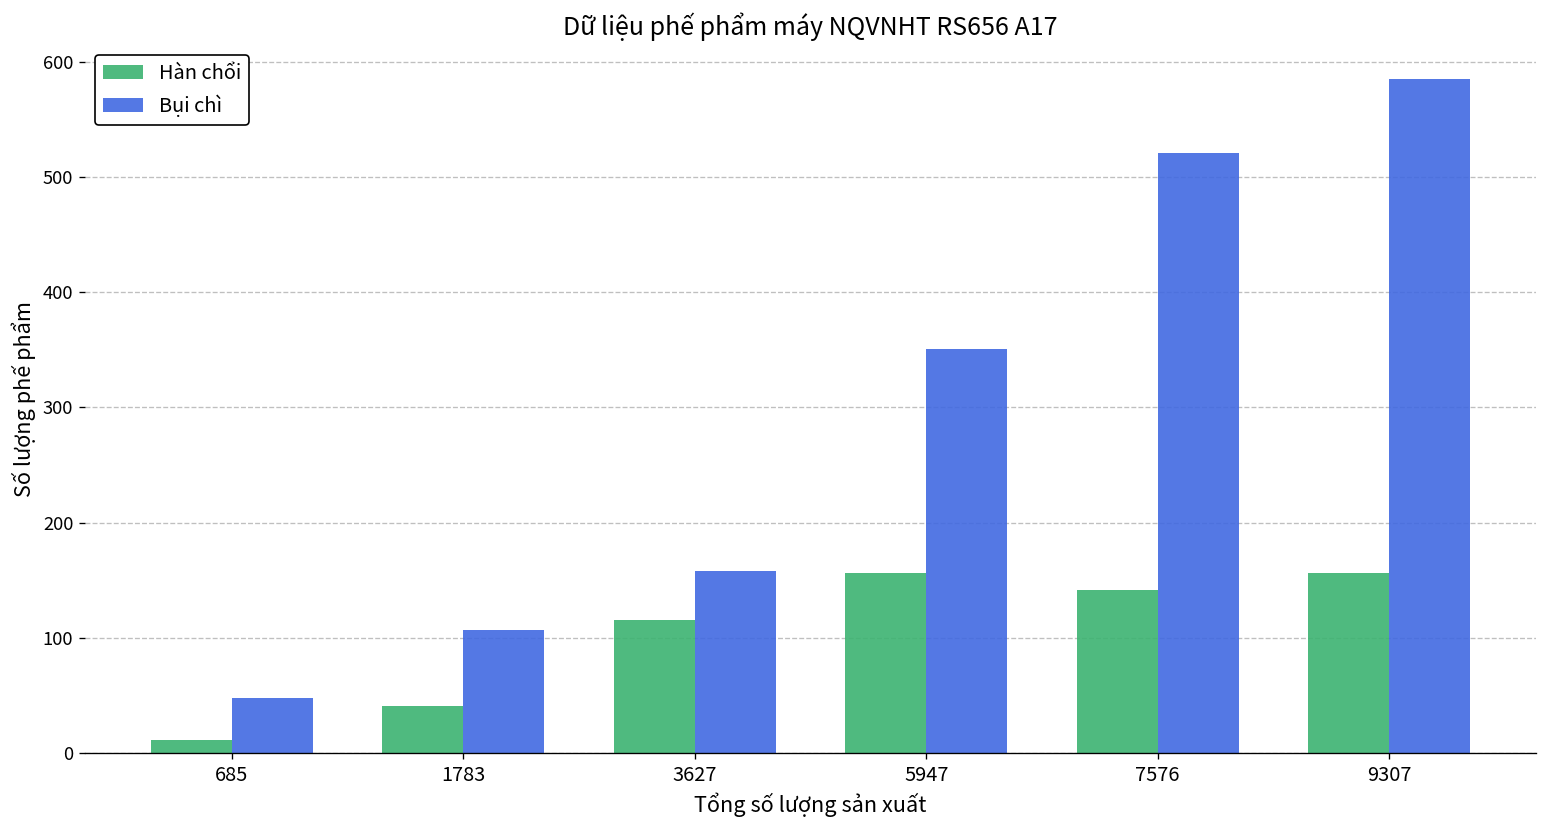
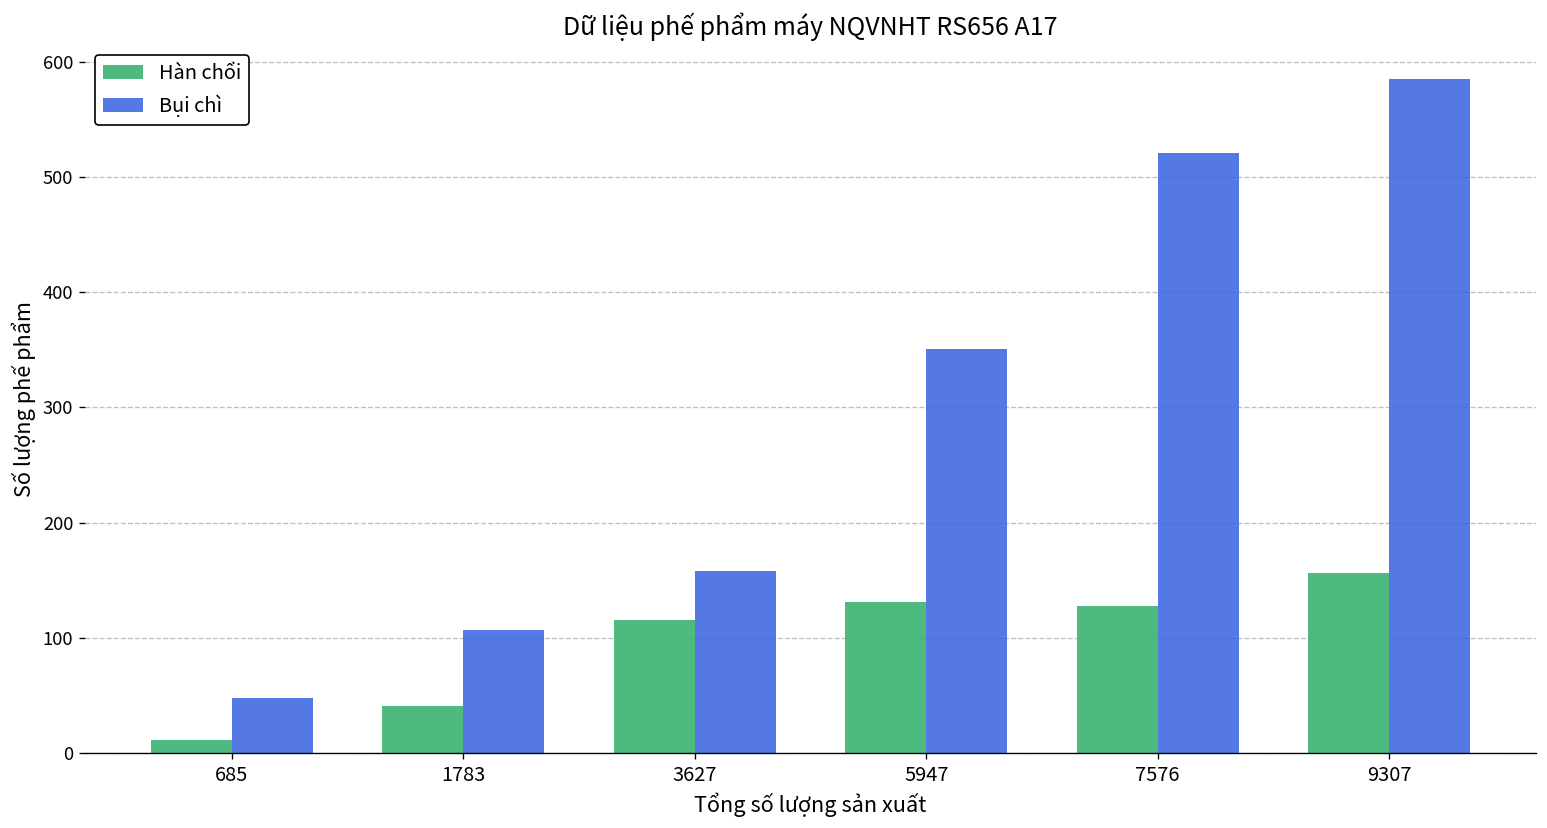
  {
    "Hàn chổi": {
      "685": 10,
      "1783": 40,
      "3627": 120,
-     "5947": 160,
-     "7576": 140,
+     "5947": 130,
+     "7576": 130,
      "9307": 160
    },
    "Bụi chì": {
      "685": 50,
      "1783": 110,
      "3627": 160,
      "5947": 350,
      "7576": 520,
      "9307": 590
    }
  }
